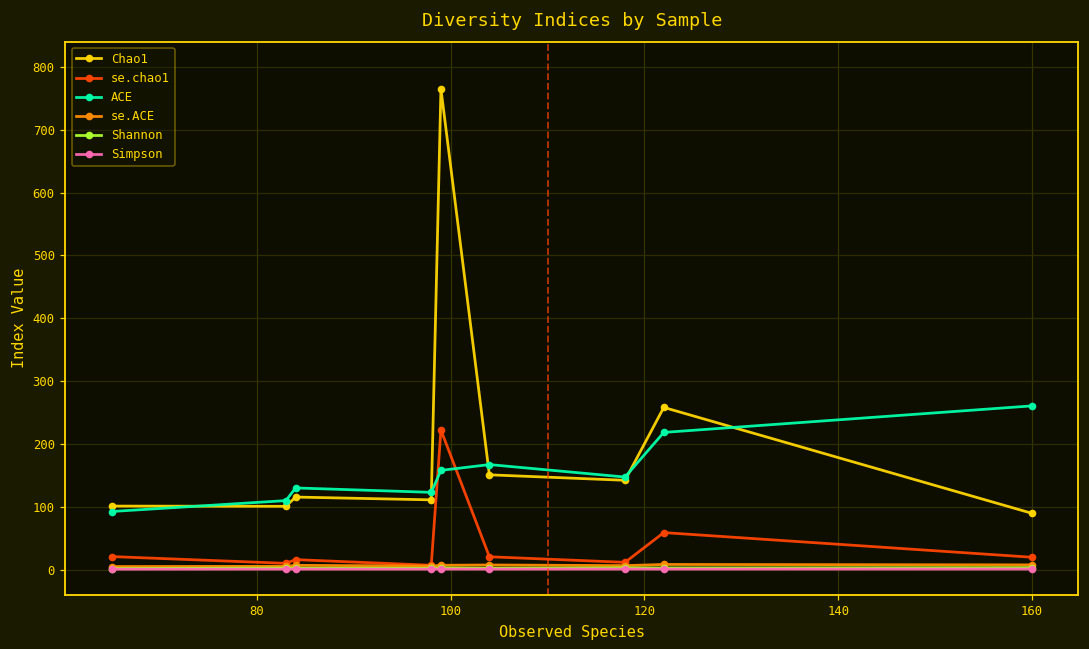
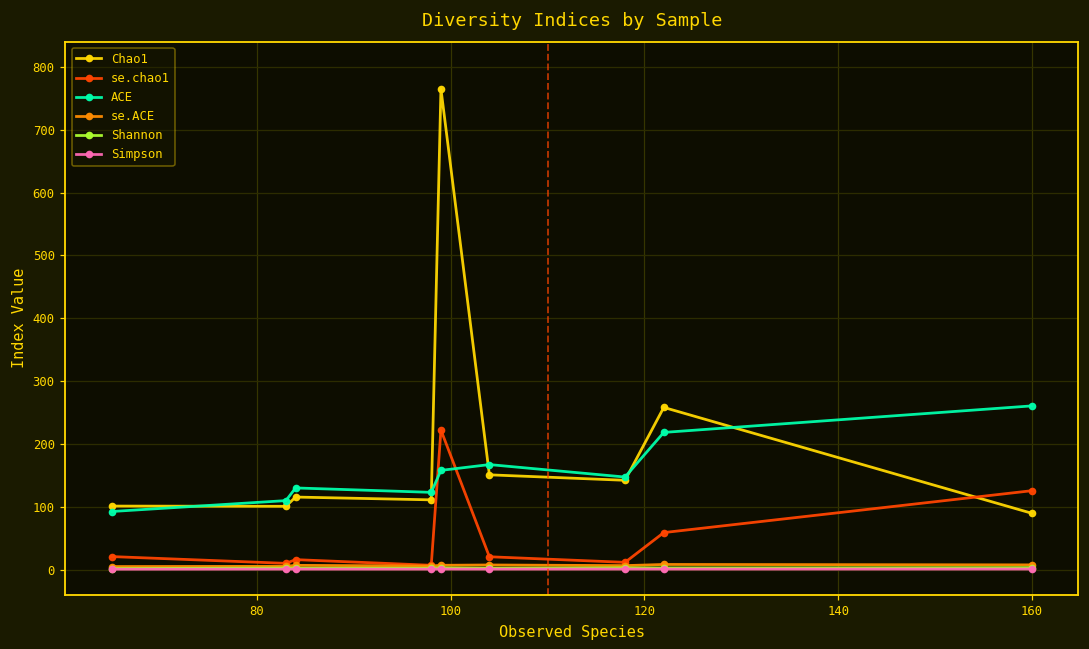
  {
    "Chao1": {
      "160": 90
    },
    "se.chao1": {
-     "160": 20
+     "160": 130
    },
    "ACE": {
      "160": 260
    }
  }
